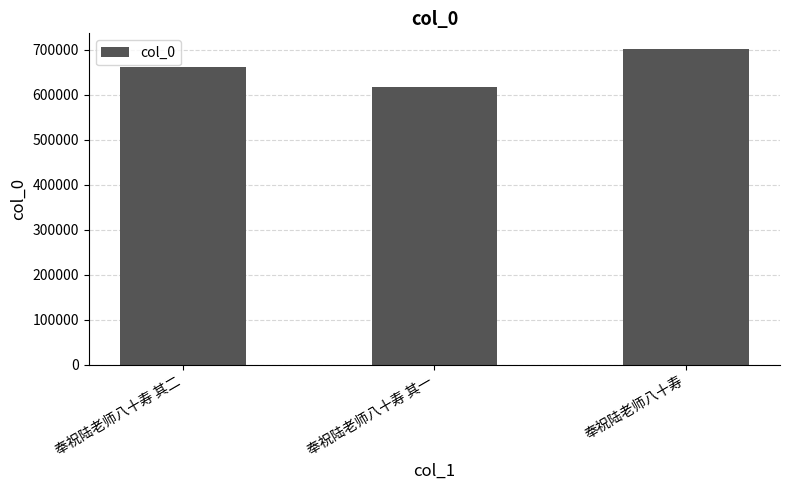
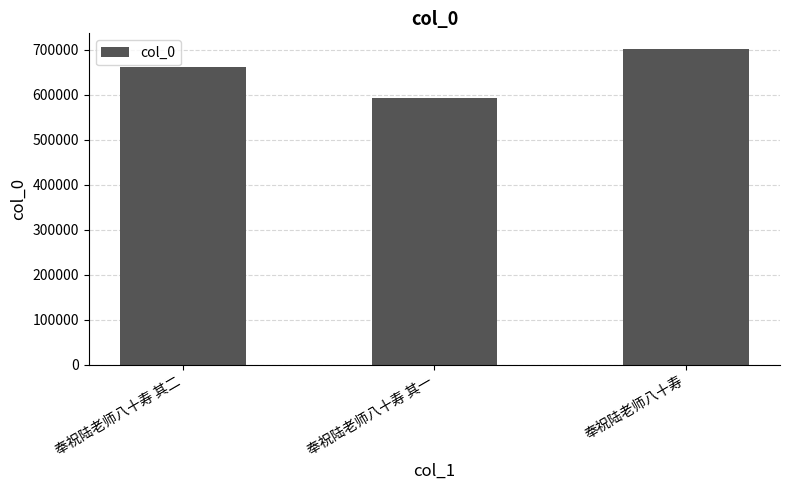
  {
    "奉祝陆老师八十寿 其二": 660000,
-   "奉祝陆老师八十寿 其一": 620000,
+   "奉祝陆老师八十寿 其一": 590000,
    "奉祝陆老师八十寿": 700000
  }
